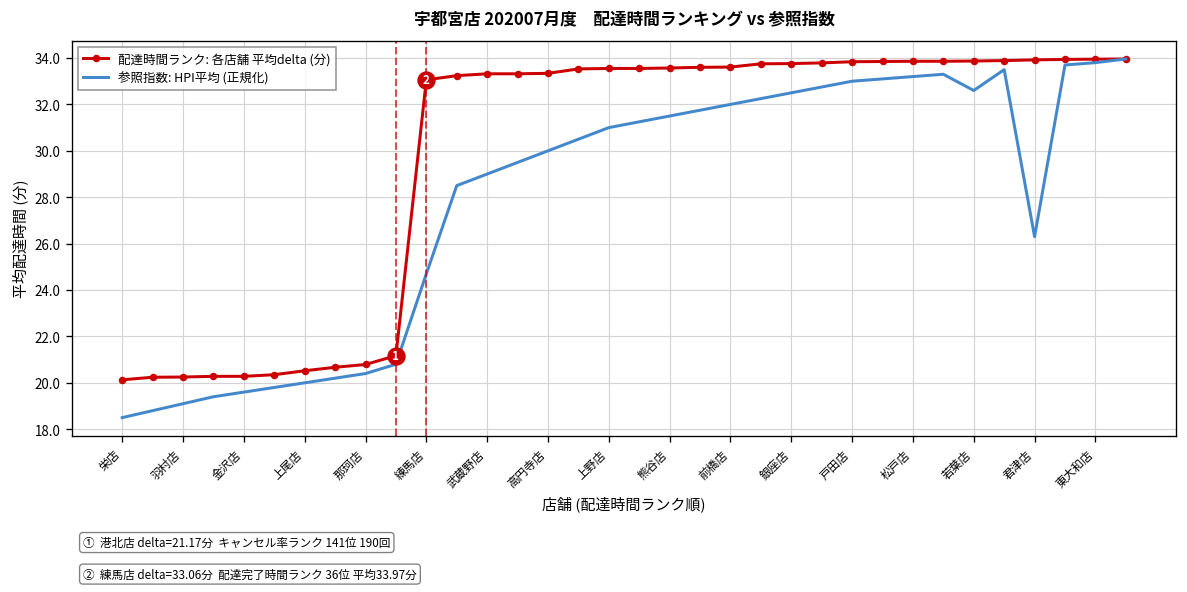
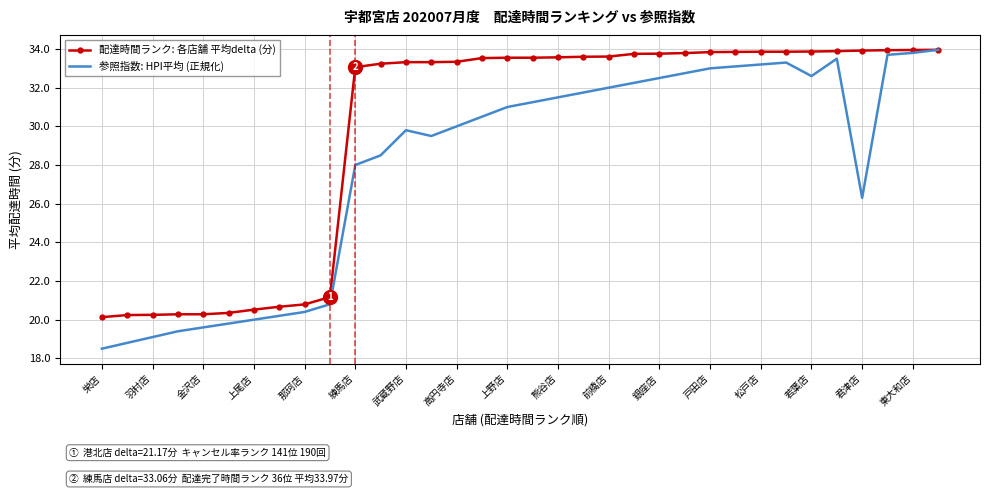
  {
    "参照指数: HPI平均 (正規化)": {
      "栄店": 18.5,
      "羽村店": 19.1,
      "金沢店": 19.6,
      "上尾店": 20.0,
      "那珂店": 20.4,
-     "練馬店": 24.7,
-     "武蔵野店": 29.0,
+     "練馬店": 28.0,
+     "武蔵野店": 29.8,
      "高円寺店": 30.0,
      "上野店": 31.0,
      "熊谷店": 31.5,
      "前橋店": 32.0,
      "銀座店": 32.5,
      "戸田店": 33.0,
      "松戸店": 33.2,
      "若葉店": 32.6,
      "君津店": 26.3,
      "東大和店": 33.8
    }
  }
